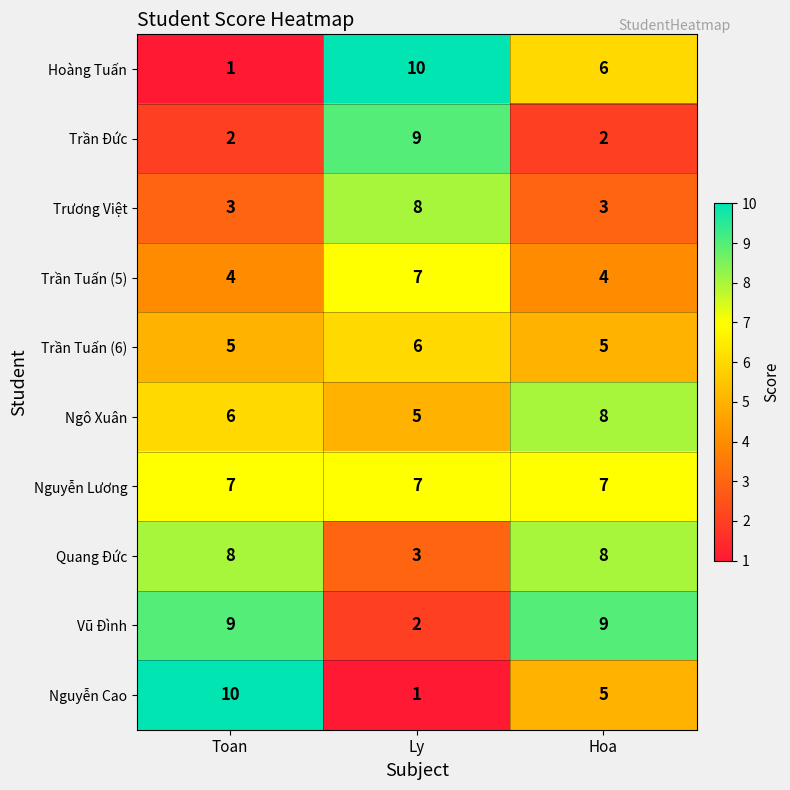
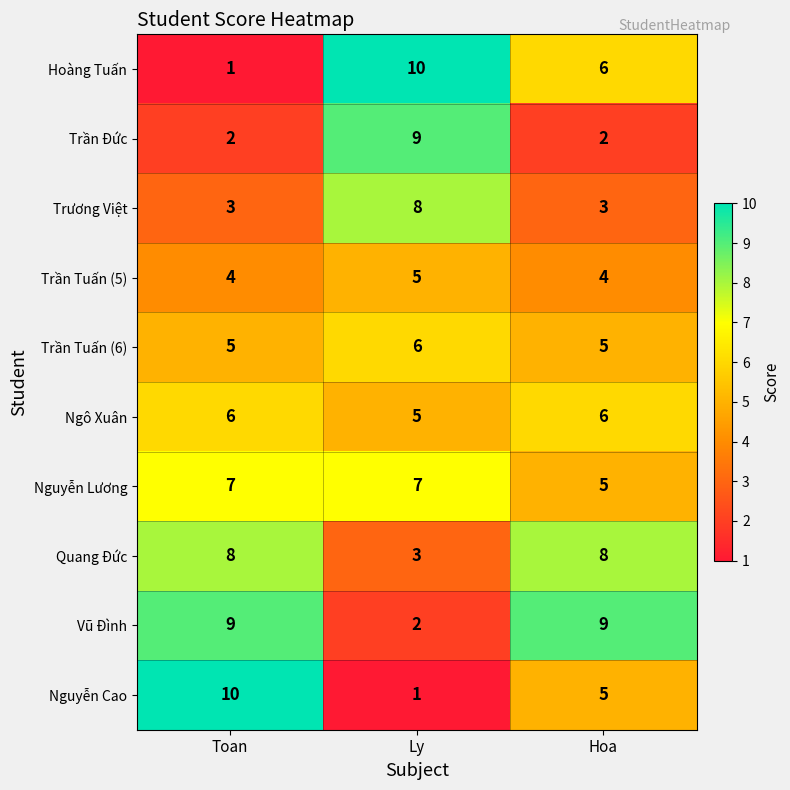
  {
    "Hoàng Tuấn": {
      "Toan": 1,
      "Ly": 10,
      "Hoa": 6
    },
    "Trần Đức": {
      "Toan": 2,
      "Ly": 9,
      "Hoa": 2
    },
    "Trương Việt": {
      "Toan": 3,
      "Ly": 8,
      "Hoa": 3
    },
    "Trần Tuấn (5)": {
      "Toan": 4,
-     "Ly": 7,
+     "Ly": 5,
      "Hoa": 4
    },
    "Trần Tuấn (6)": {
      "Toan": 5,
      "Ly": 6,
      "Hoa": 5
    },
    "Ngô Xuân": {
      "Toan": 6,
      "Ly": 5,
-     "Hoa": 8
+     "Hoa": 6
    },
    "Nguyễn Lương": {
      "Toan": 7,
      "Ly": 7,
-     "Hoa": 7
+     "Hoa": 5
    },
    "Quang Đức": {
      "Toan": 8,
      "Ly": 3,
      "Hoa": 8
    },
    "Vũ Đình": {
      "Toan": 9,
      "Ly": 2,
      "Hoa": 9
    },
    "Nguyễn Cao": {
      "Toan": 10,
      "Ly": 1,
      "Hoa": 5
    }
  }
